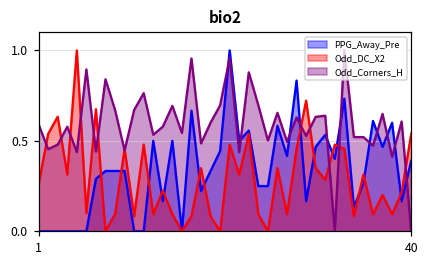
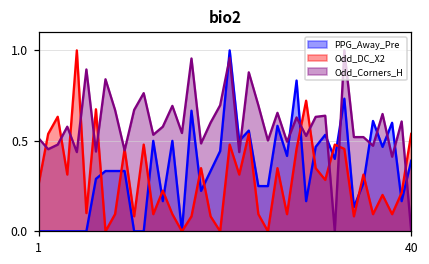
  {
    "PPG_Away_Pre": {
      "1": 0.00,
      "40": 0.39
    },
    "Odd_DC_X2": {
      "1": 0.26,
      "40": 0.54
    },
    "Odd_Corners_H": {
-     "1": 0.59,
+     "1": 0.51,
      "40": 0.00
    }
  }
